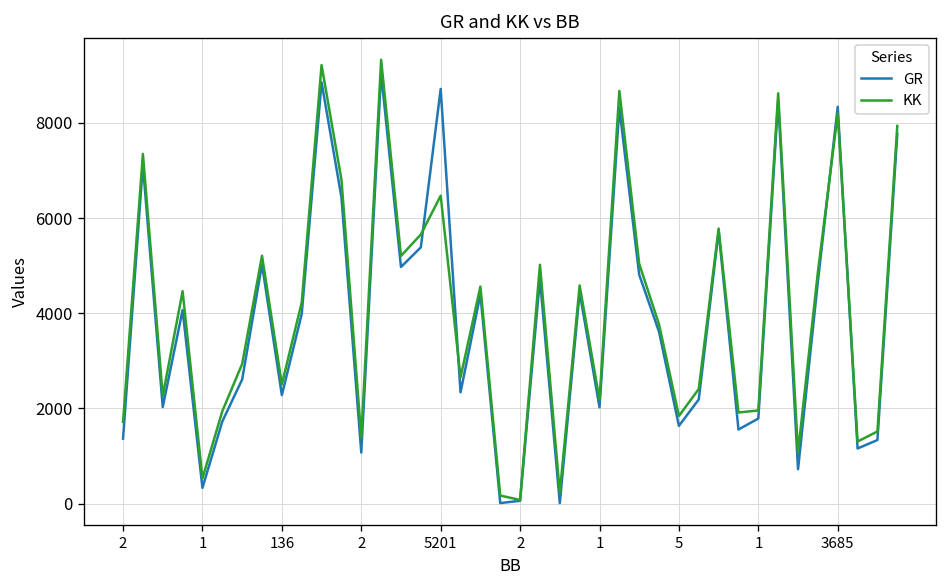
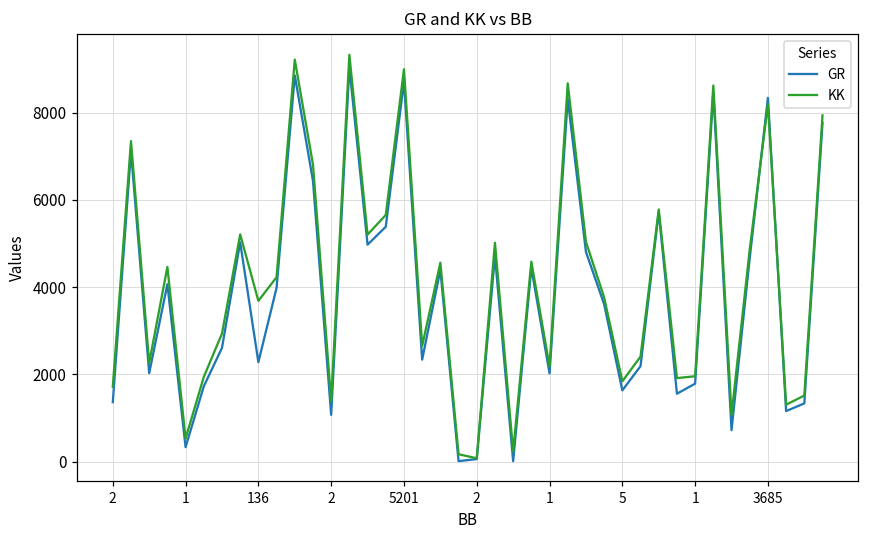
  {
    "GR": {
      "136": 2300,
      "5201": 8700,
      "3685": 8300
    },
    "KK": {
-     "136": 2500,
-     "5201": 6500,
+     "136": 3700,
+     "5201": 9000,
      "3685": 8200
    }
  }
